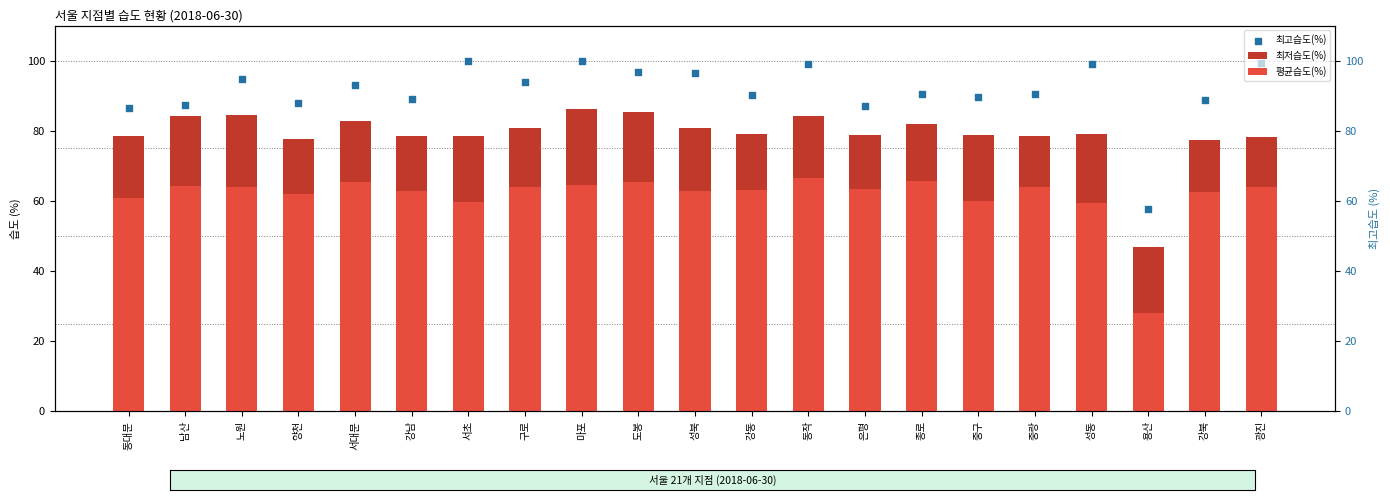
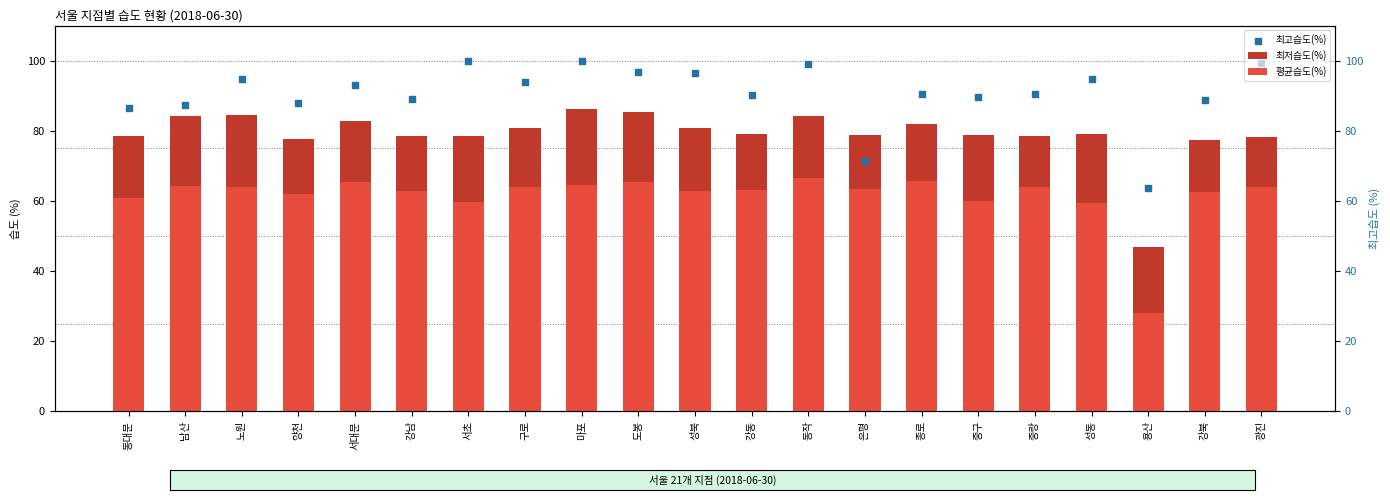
  {
    "최고습도(%)": {
-     "은평": 87,
-     "성동": 99,
-     "용산": 58
+     "은평": 71,
+     "성동": 95,
+     "용산": 64
    }
  }
